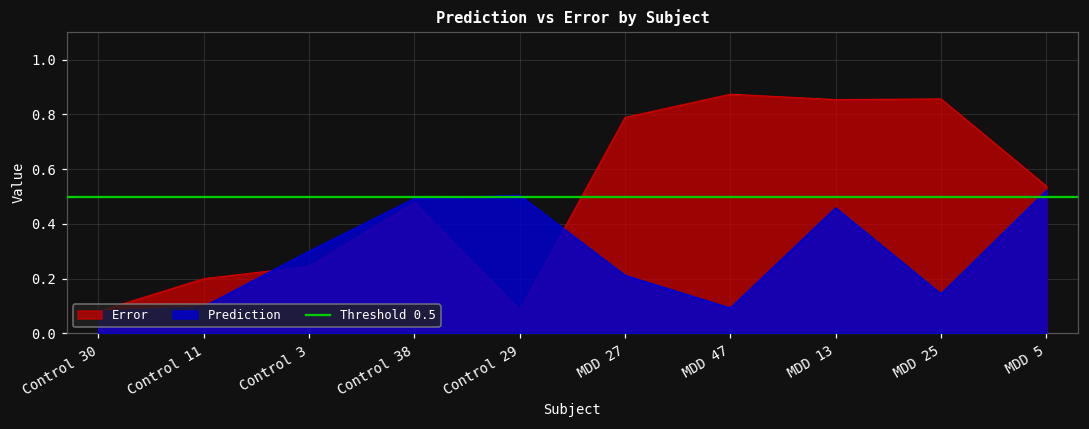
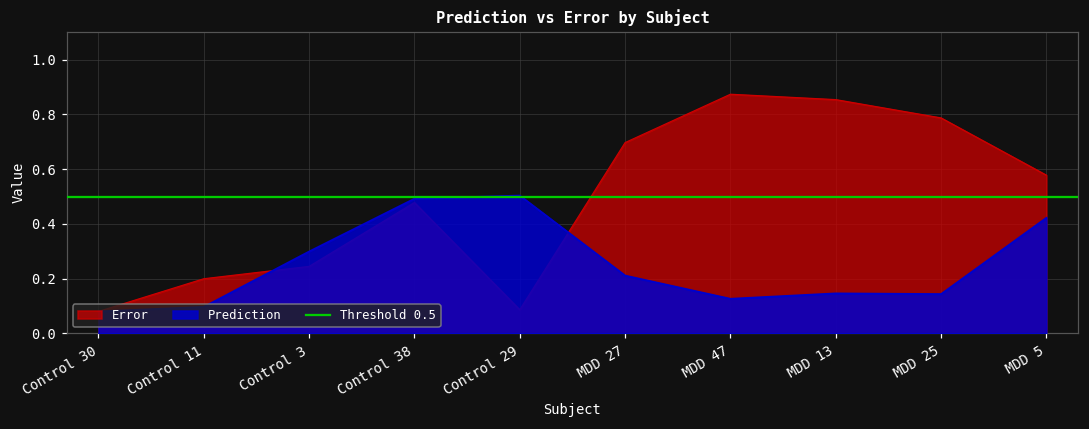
  {
    "Error": {
      "Control 11": 0.20,
      "Control 3": 0.24,
      "Control 38": 0.48,
      "Control 29": 0.09,
-     "MDD 27": 0.79,
+     "MDD 27": 0.70,
      "MDD 47": 0.87,
      "MDD 13": 0.85,
-     "MDD 25": 0.86,
-     "MDD 5": 0.54
+     "MDD 25": 0.79,
+     "MDD 5": 0.58
    },
    "Prediction": {
      "Control 3": 0.30,
      "Control 38": 0.49,
      "Control 29": 0.50,
      "MDD 27": 0.21,
-     "MDD 47": 0.09,
-     "MDD 13": 0.46,
+     "MDD 47": 0.13,
+     "MDD 13": 0.15,
      "MDD 25": 0.14,
-     "MDD 5": 0.52
+     "MDD 5": 0.42
    }
  }
